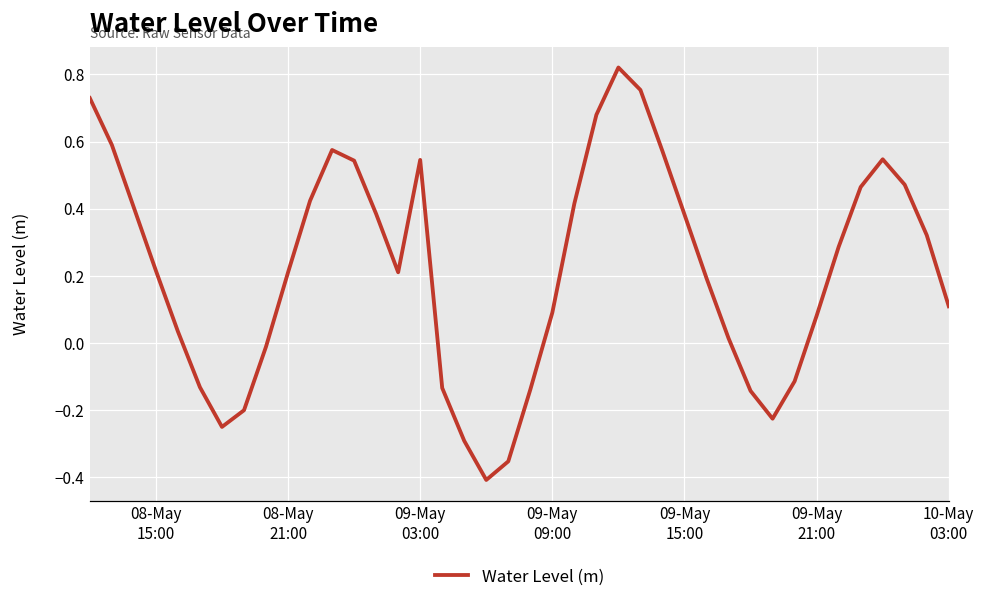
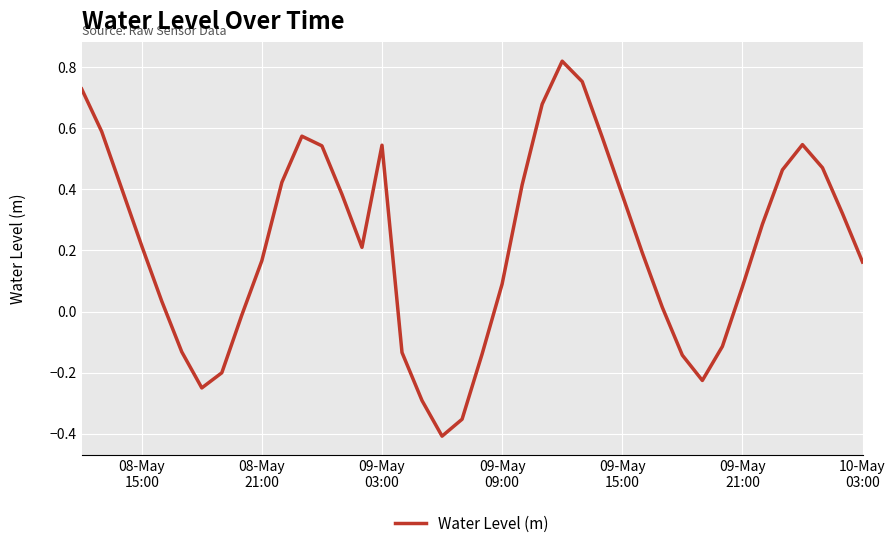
  {
    "08-May 15:00": 0.22,
-   "08-May 21:00": 0.21,
+   "08-May 21:00": 0.17,
    "09-May 03:00": 0.55,
    "09-May 09:00": 0.09,
    "09-May 15:00": 0.38,
    "09-May 21:00": 0.08,
-   "10-May 03:00": 0.11
+   "10-May 03:00": 0.16
  }
